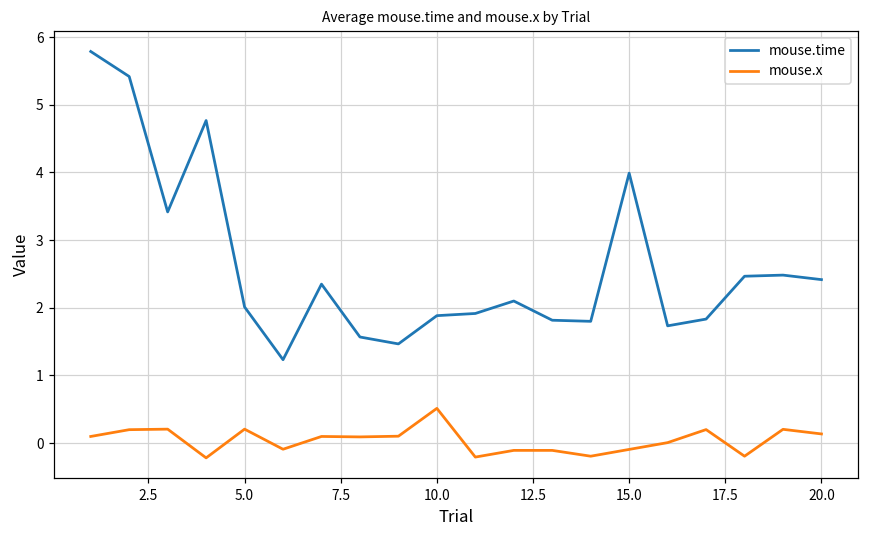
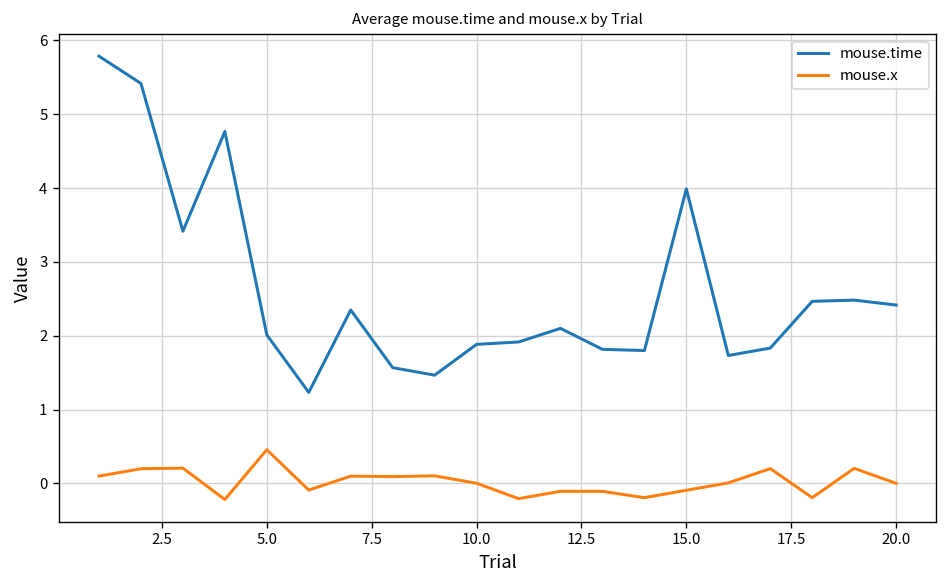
  {
    "mouse.time": {
      "5.0": 2.0,
      "10.0": 1.9,
      "15.0": 4.0,
      "20.0": 2.4
    },
    "mouse.x": {
-     "5.0": 0.2,
-     "10.0": 0.5,
+     "5.0": 0.5,
+     "10.0": 0.0,
      "15.0": -0.1,
-     "20.0": 0.1
+     "20.0": 0.0
    }
  }
